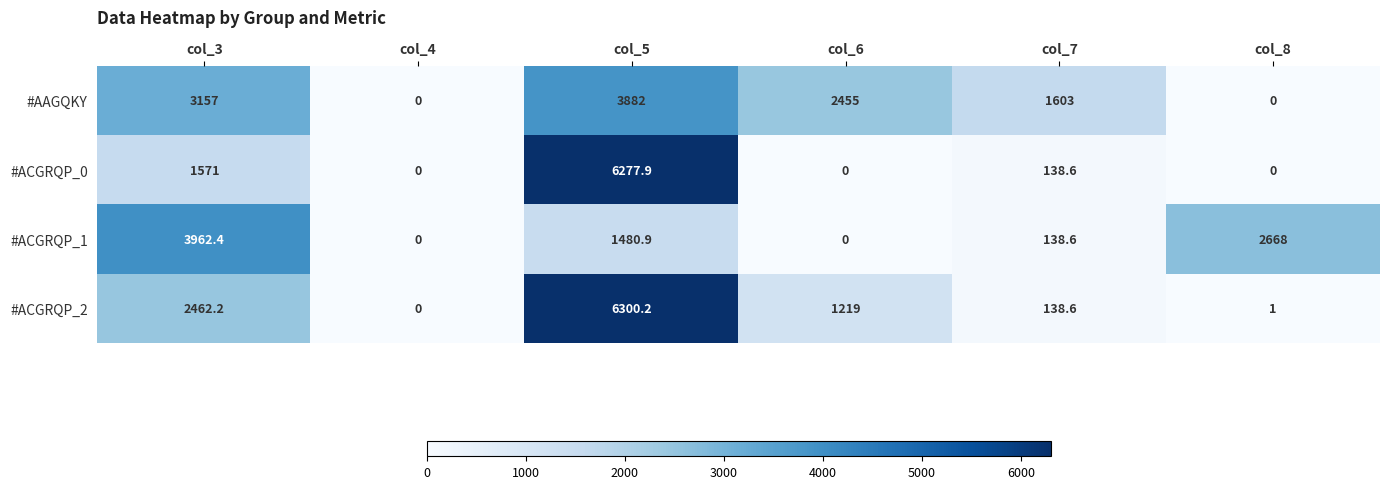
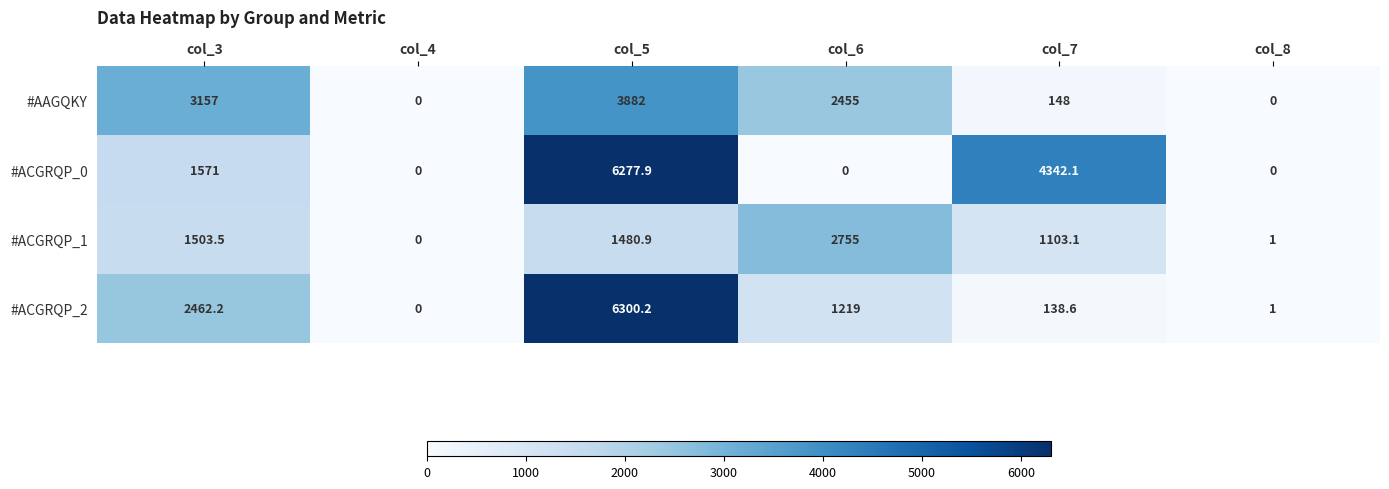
  {
    "#AAGQKY": {
      "col_3": 3157,
      "col_4": 0,
      "col_5": 3882,
      "col_6": 2455,
-     "col_7": 1603,
+     "col_7": 148,
      "col_8": 0
    },
    "#ACGRQP_0": {
      "col_3": 1571,
      "col_4": 0,
      "col_5": 6277.9,
      "col_6": 0,
-     "col_7": 138.6,
+     "col_7": 4342.1,
      "col_8": 0
    },
    "#ACGRQP_1": {
-     "col_3": 3962.4,
+     "col_3": 1503.5,
      "col_4": 0,
      "col_5": 1480.9,
-     "col_6": 0,
-     "col_7": 138.6,
-     "col_8": 2668
+     "col_6": 2755,
+     "col_7": 1103.1,
+     "col_8": 1
    },
    "#ACGRQP_2": {
      "col_3": 2462.2,
      "col_4": 0,
      "col_5": 6300.2,
      "col_6": 1219,
      "col_7": 138.6,
      "col_8": 1
    }
  }
